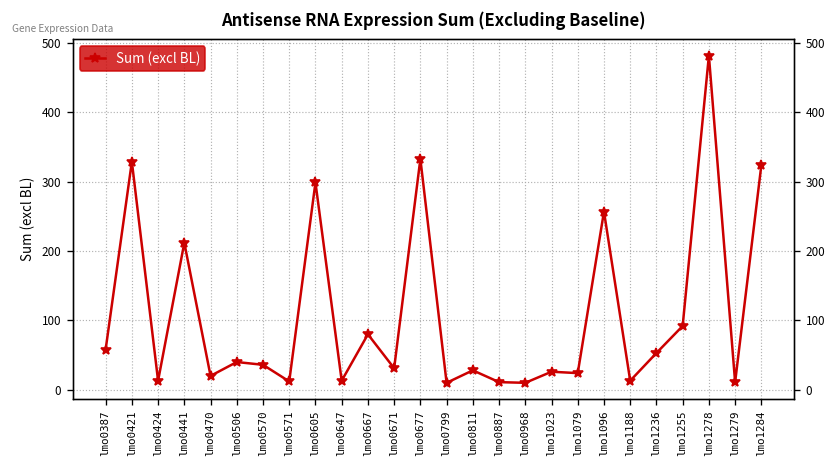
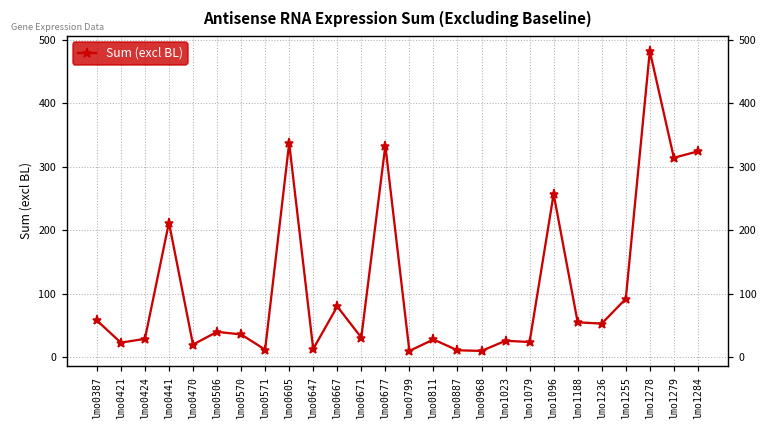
  {
    "lmo0387": 60,
-   "lmo0421": 330,
-   "lmo0424": 10,
+   "lmo0421": 20,
+   "lmo0424": 30,
    "lmo0441": 210,
    "lmo0470": 20,
    "lmo0506": 40,
    "lmo0570": 40,
    "lmo0571": 10,
-   "lmo0605": 300,
+   "lmo0605": 340,
    "lmo0647": 10,
    "lmo0667": 80,
    "lmo0671": 30,
    "lmo0677": 330,
    "lmo0799": 10,
    "lmo0811": 30,
    "lmo0887": 10,
    "lmo0968": 10,
    "lmo1023": 30,
    "lmo1079": 20,
    "lmo1096": 260,
-   "lmo1188": 10,
+   "lmo1188": 60,
    "lmo1236": 50,
    "lmo1255": 90,
    "lmo1278": 480,
-   "lmo1279": 10,
+   "lmo1279": 310,
    "lmo1284": 320
  }
